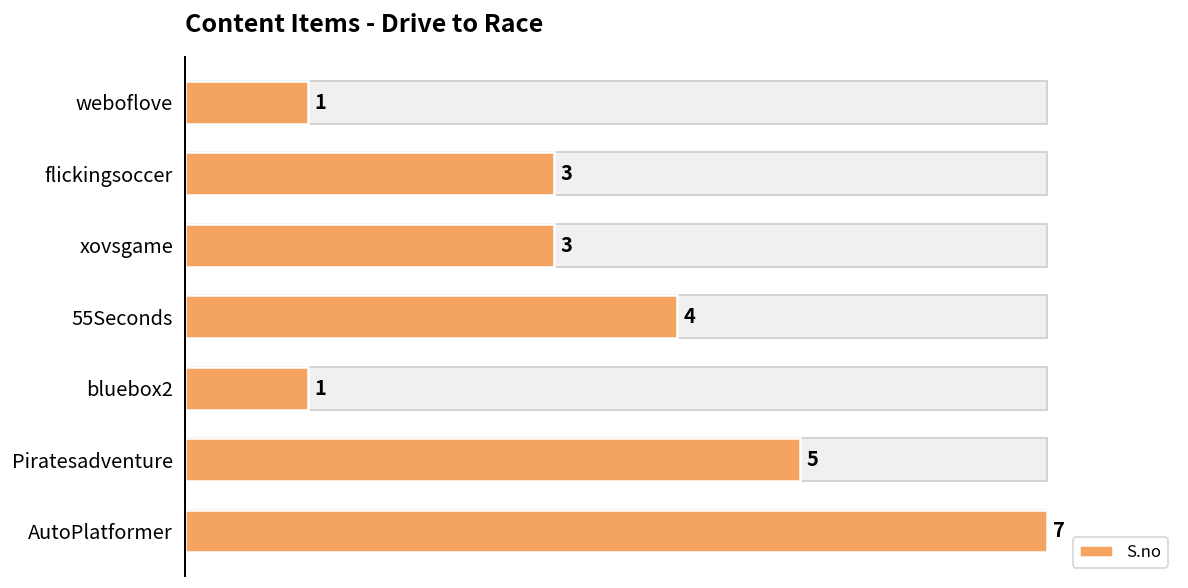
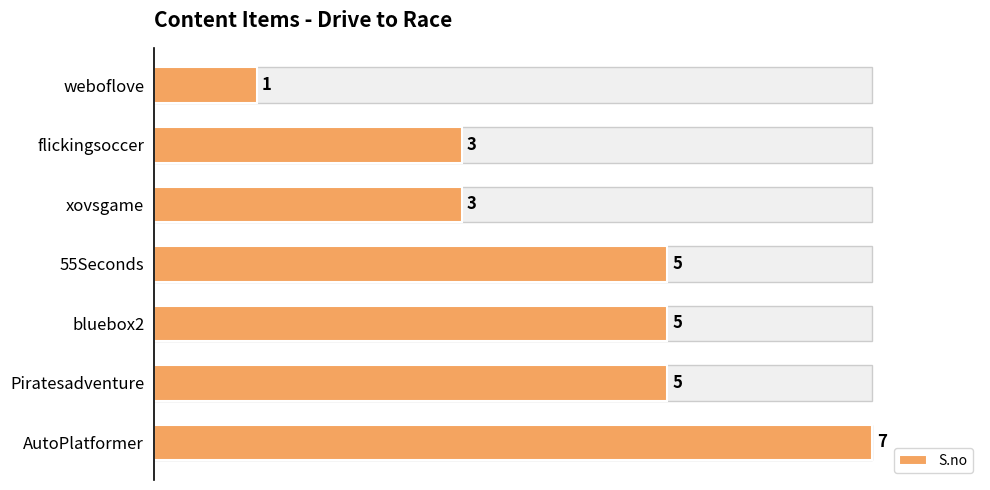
  {
    "S.no": {
-     "55Seconds": 4,
-     "bluebox2": 1,
+     "55Seconds": 5,
+     "bluebox2": 5,
      "AutoPlatformer": 7
    }
  }
